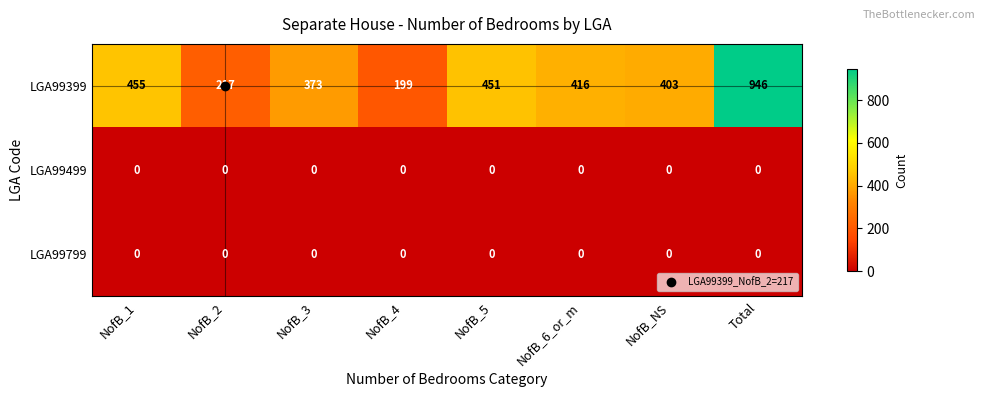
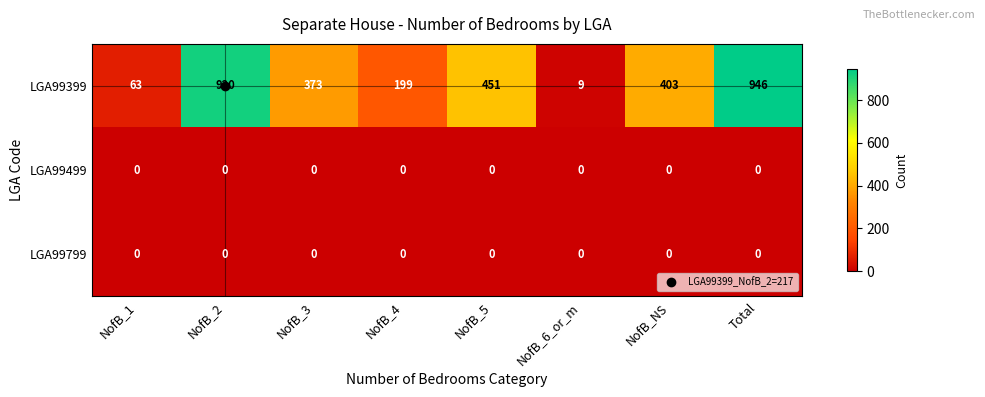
  {
    "LGA99399": {
-     "NofB_1": 455,
-     "NofB_2": 217,
+     "NofB_1": 63,
+     "NofB_2": 920,
      "NofB_3": 373,
      "NofB_4": 199,
      "NofB_5": 451,
-     "NofB_6_or_m": 416,
+     "NofB_6_or_m": 9,
      "NofB_NS": 403,
      "Total": 946
    },
    "LGA99499": {
      "NofB_1": 0,
      "NofB_2": 0,
      "NofB_3": 0,
      "NofB_4": 0,
      "NofB_5": 0,
      "NofB_6_or_m": 0,
      "NofB_NS": 0,
      "Total": 0
    },
    "LGA99799": {
      "NofB_1": 0,
      "NofB_2": 0,
      "NofB_3": 0,
      "NofB_4": 0,
      "NofB_5": 0,
      "NofB_6_or_m": 0,
      "NofB_NS": 0,
      "Total": 0
    }
  }
